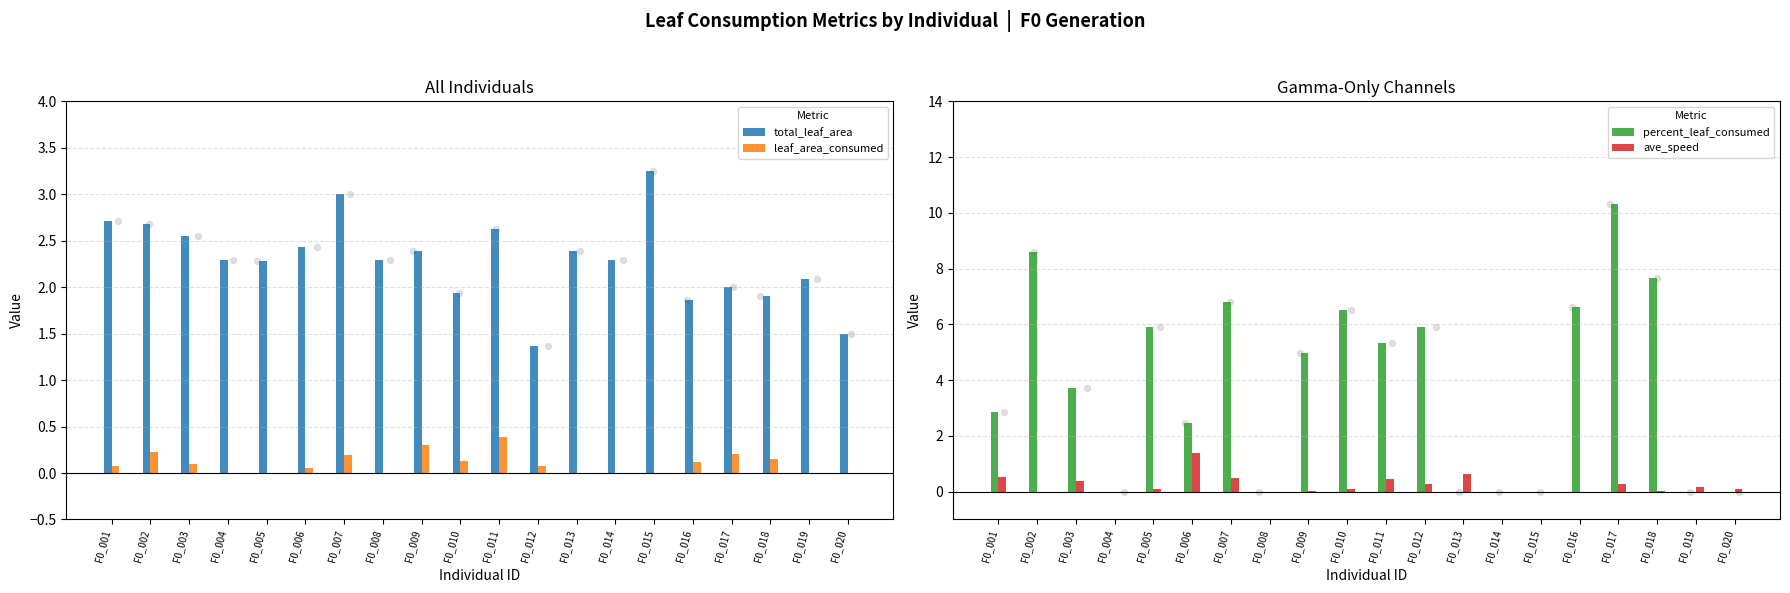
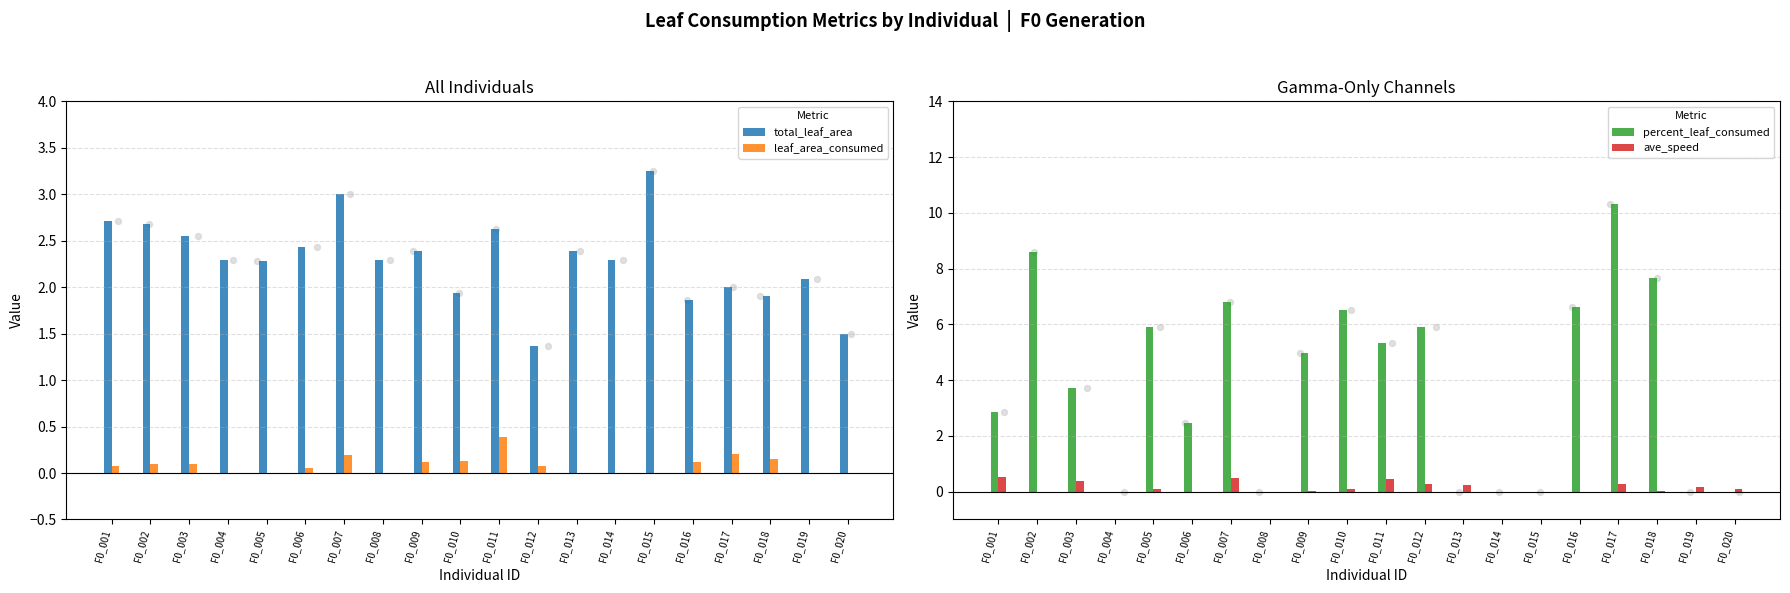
  {
    "All Individuals": {
      "total_leaf_area": {
        "F0_001": 2.7,
        "F0_002": 2.7,
        "F0_003": 2.5,
        "F0_004": 2.3,
        "F0_005": 2.3,
        "F0_006": 2.4,
        "F0_007": 3.0,
        "F0_008": 2.3,
        "F0_009": 2.4,
        "F0_010": 1.9,
        "F0_011": 2.6,
        "F0_012": 1.4,
        "F0_013": 2.4,
        "F0_014": 2.3,
        "F0_015": 3.2,
        "F0_016": 1.9,
        "F0_017": 2.0,
        "F0_018": 1.9,
        "F0_019": 2.1,
        "F0_020": 1.5
      },
      "leaf_area_consumed": {
        "F0_001": 0.1,
-       "F0_002": 0.2,
+       "F0_002": 0.1,
        "F0_003": 0.1,
        "F0_004": 0.0,
        "F0_005": 0.0,
        "F0_006": 0.1,
        "F0_007": 0.2,
        "F0_008": 0.0,
-       "F0_009": 0.3,
+       "F0_009": 0.1,
        "F0_010": 0.1,
        "F0_011": 0.4,
        "F0_012": 0.1,
        "F0_013": 0.0,
        "F0_014": 0.0,
        "F0_015": 0.0,
        "F0_016": 0.1,
        "F0_017": 0.2,
        "F0_018": 0.1,
        "F0_019": 0.0,
        "F0_020": 0.0
      }
    },
    "Gamma-Only Channels": {
      "percent_leaf_consumed": {
        "F0_001": 2.8,
        "F0_002": 8.6,
        "F0_003": 3.7,
        "F0_004": 0.0,
        "F0_005": 5.9,
        "F0_006": 2.4,
        "F0_007": 6.8,
        "F0_008": 0.0,
        "F0_009": 5.0,
        "F0_010": 6.5,
        "F0_011": 5.3,
        "F0_012": 5.9,
        "F0_013": 0.0,
        "F0_014": 0.0,
        "F0_015": 0.0,
        "F0_016": 6.6,
        "F0_017": 10.3,
        "F0_018": 7.7,
        "F0_019": 0.0,
        "F0_020": 0.0
      },
      "ave_speed": {
        "F0_001": 0.5,
        "F0_002": 0.0,
        "F0_003": 0.4,
        "F0_004": 0.0,
-       "F0_006": 1.4,
+       "F0_006": 0.0,
        "F0_007": 0.5,
        "F0_008": 0.0,
        "F0_010": 0.1,
        "F0_011": 0.5,
        "F0_012": 0.3,
-       "F0_013": 0.6,
+       "F0_013": 0.2,
        "F0_014": 0.0,
        "F0_015": 0.0,
        "F0_016": 0.0,
        "F0_017": 0.3,
        "F0_019": 0.2
      }
    }
  }
